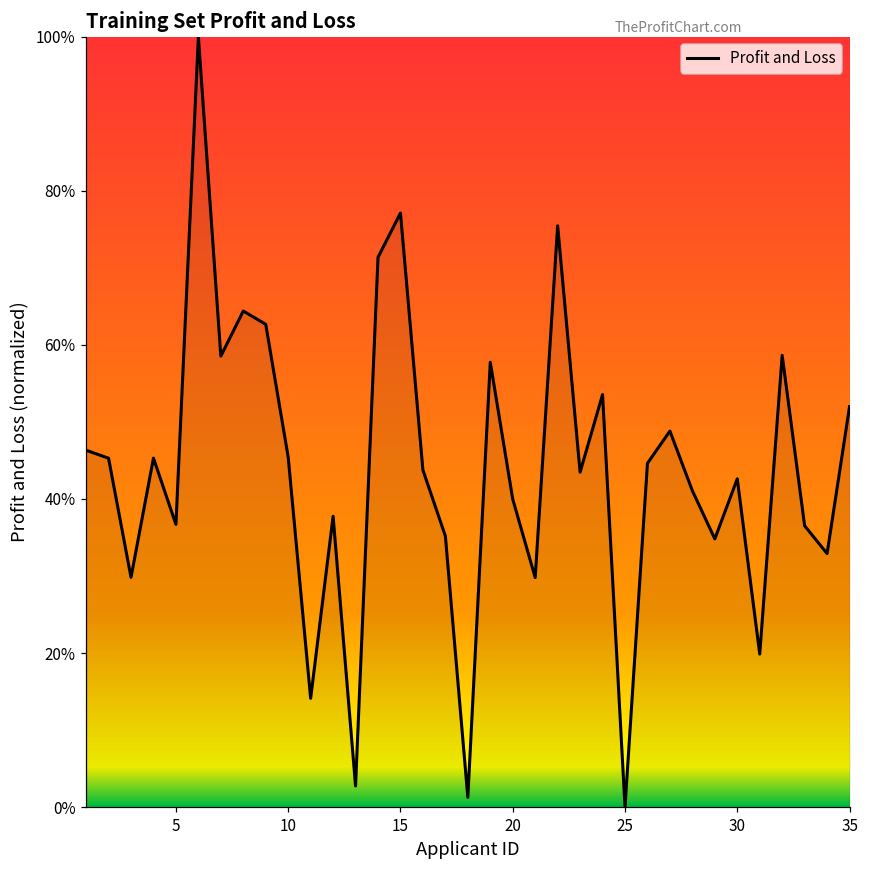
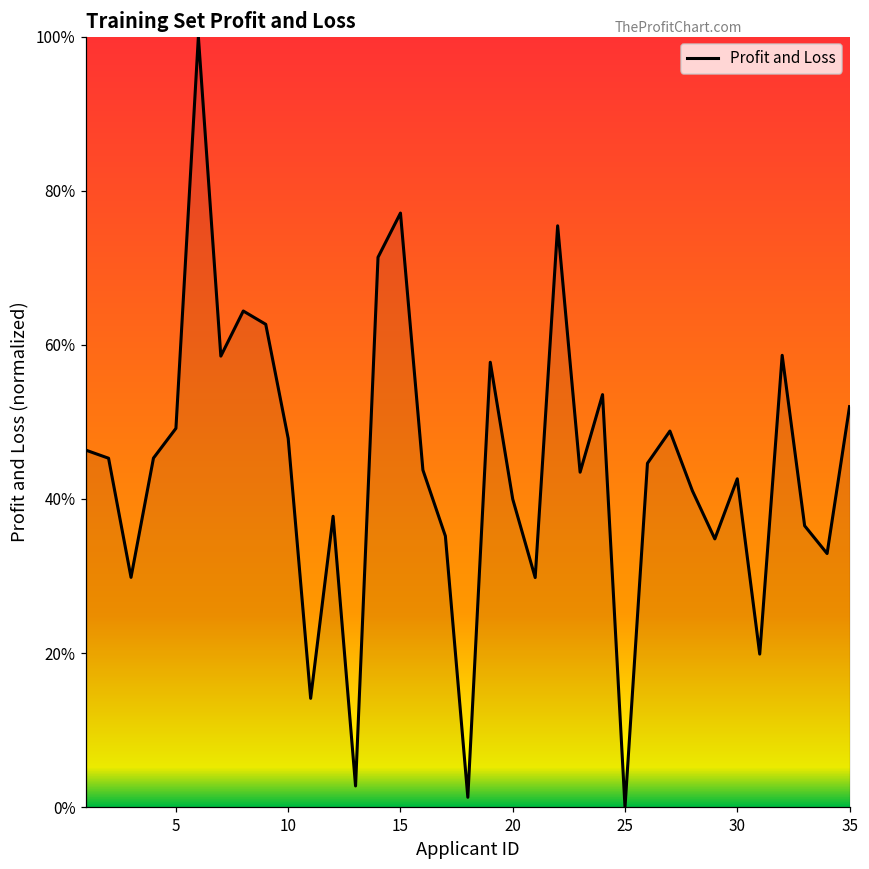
  {
-   "5": "37%",
-   "10": "45%",
+   "5": "49%",
+   "10": "48%",
    "15": "77%",
    "20": "40%",
    "25": "0%",
    "30": "43%",
    "35": "52%"
  }
